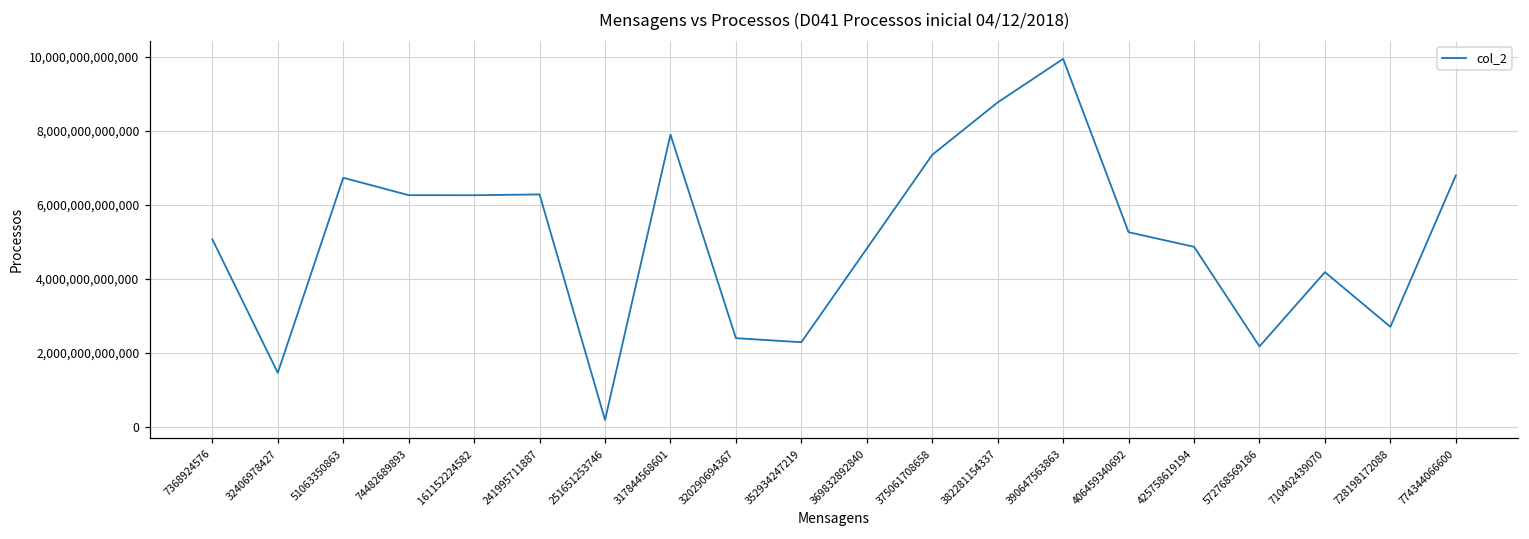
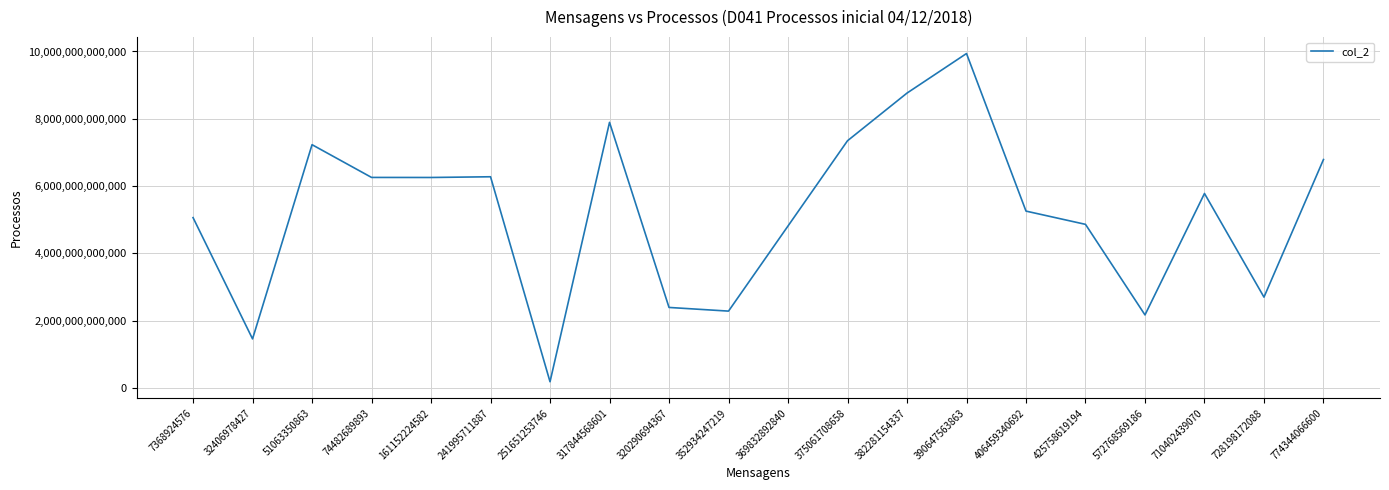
  {
    "7368924576": "5,100,000,000,000",
    "32406978427": "1,500,000,000,000",
-   "51063350863": "6,700,000,000,000",
+   "51063350863": "7,200,000,000,000",
    "74482689893": "6,300,000,000,000",
    "161152224582": "6,300,000,000,000",
    "241995711887": "6,300,000,000,000",
    "251651253746": "200,000,000,000",
    "317844568601": "7,900,000,000,000",
    "320290694367": "2,400,000,000,000",
    "352934247219": "2,300,000,000,000",
    "369832892840": "4,800,000,000,000",
    "375061708658": "7,300,000,000,000",
    "382281154337": "8,800,000,000,000",
    "390647563863": "9,900,000,000,000",
    "406459340692": "5,300,000,000,000",
    "425758619194": "4,900,000,000,000",
    "572768569186": "2,200,000,000,000",
-   "710402439070": "4,200,000,000,000",
+   "710402439070": "5,800,000,000,000",
    "728198172088": "2,700,000,000,000",
    "774344066600": "6,800,000,000,000"
  }
